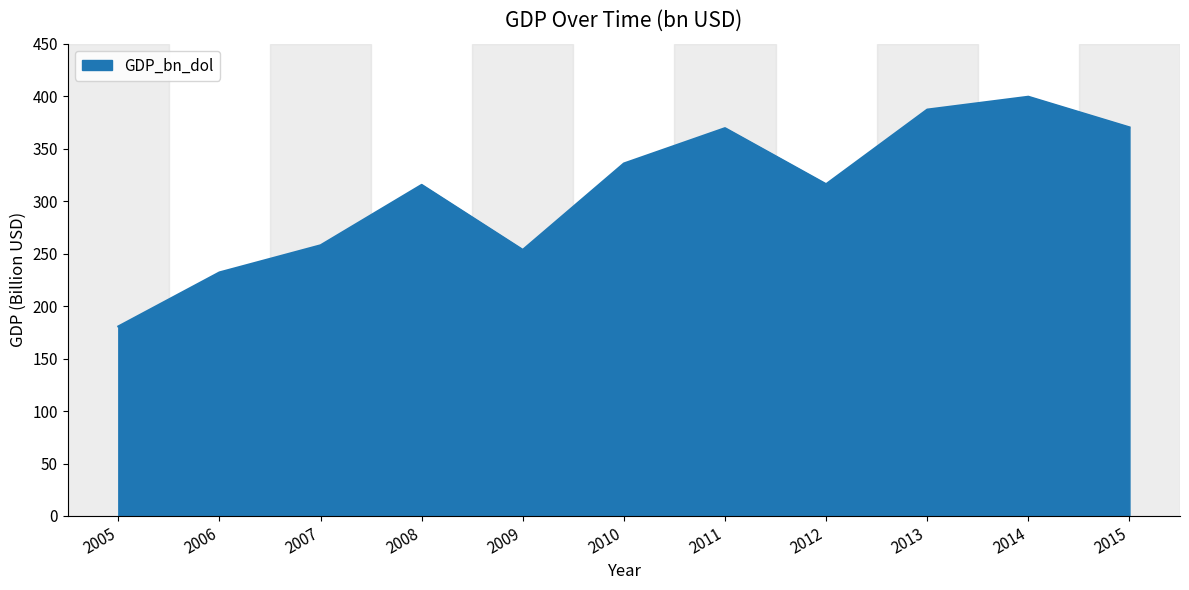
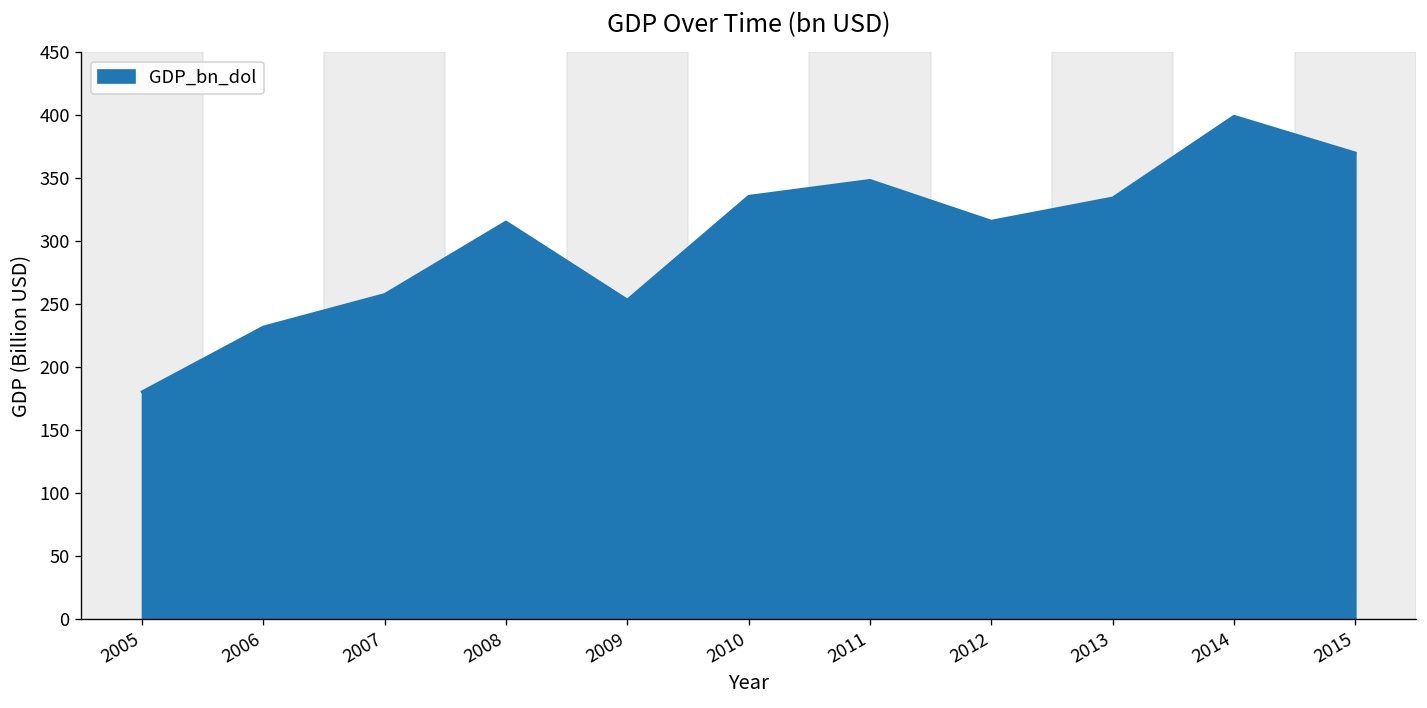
  {
    "2005": 181,
    "2006": 232,
    "2007": 258,
    "2008": 315,
    "2009": 254,
    "2010": 336,
-   "2011": 370,
+   "2011": 349,
    "2012": 316,
-   "2013": 387,
+   "2013": 335,
    "2014": 399,
    "2015": 370
  }
